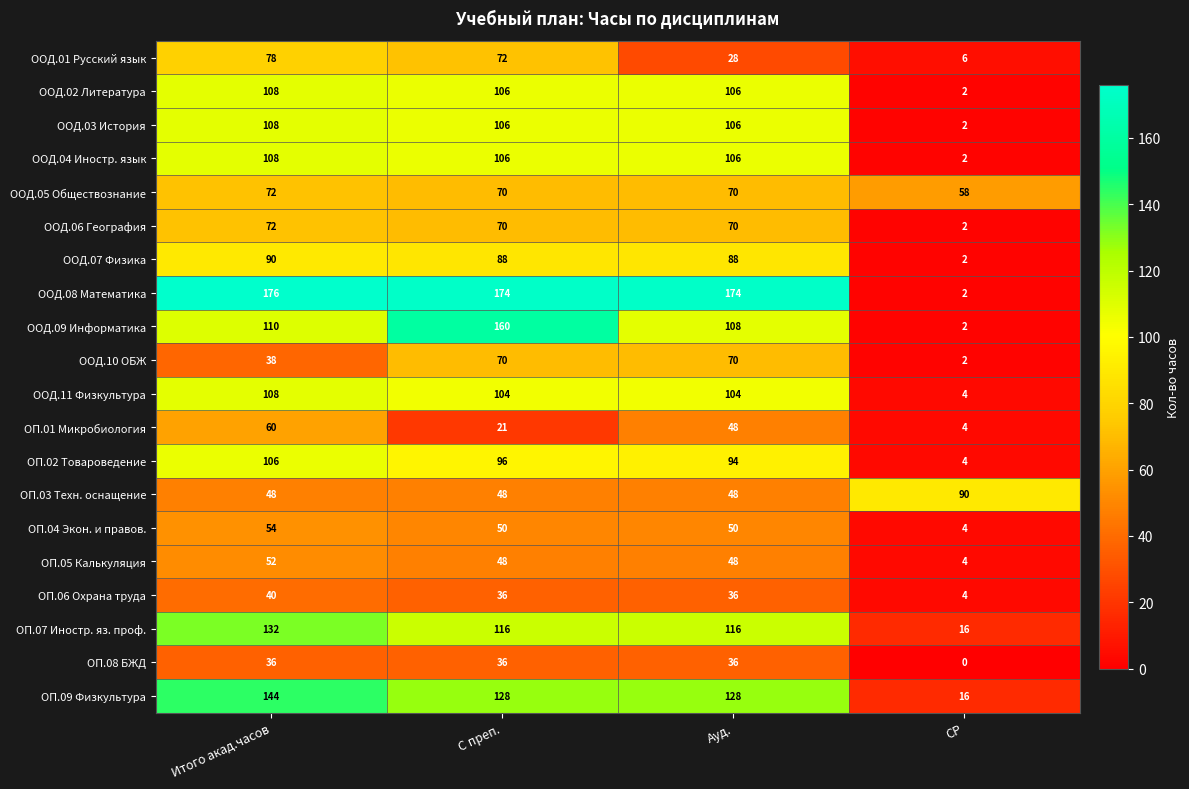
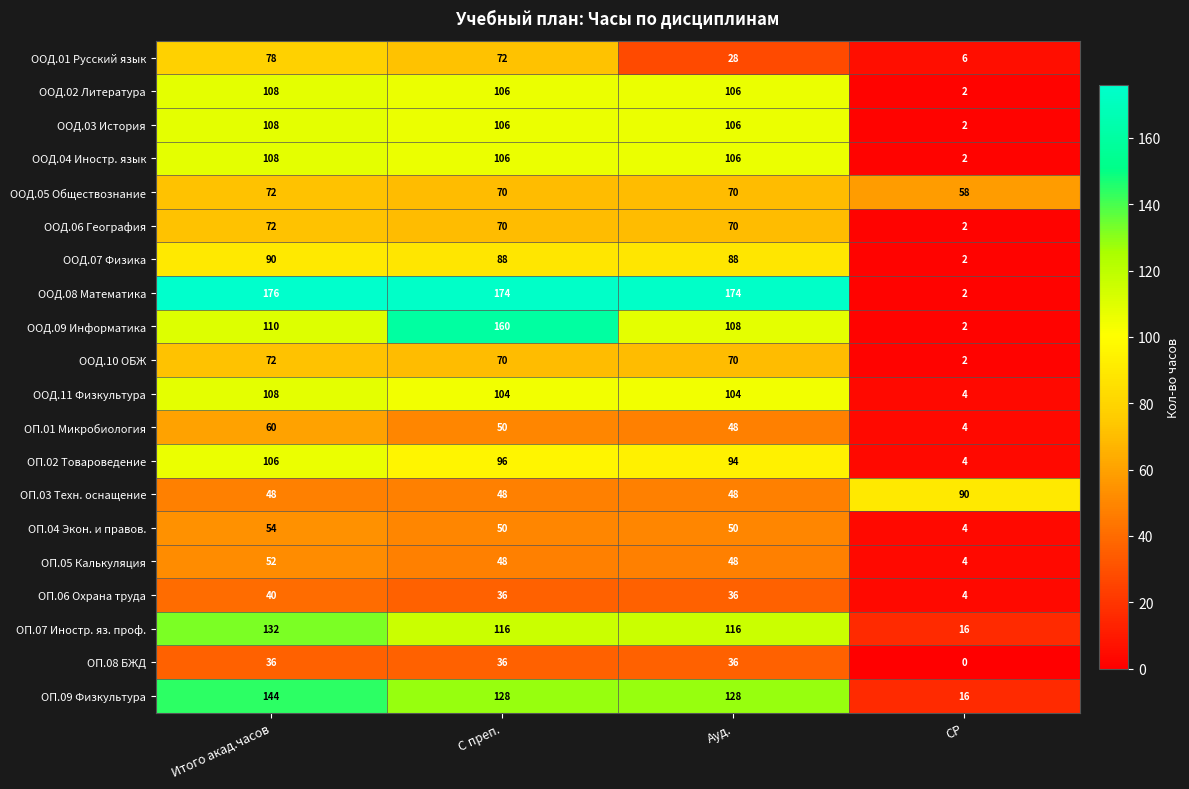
  {
    "ООД.01 Русский язык": {
      "Итого акад.часов": 78,
      "С преп.": 72,
      "Ауд.": 28,
      "СР": 6
    },
    "ООД.02 Литература": {
      "Итого акад.часов": 108,
      "С преп.": 106,
      "Ауд.": 106,
      "СР": 2
    },
    "ООД.03 История": {
      "Итого акад.часов": 108,
      "С преп.": 106,
      "Ауд.": 106,
      "СР": 2
    },
    "ООД.04 Иностр. язык": {
      "Итого акад.часов": 108,
      "С преп.": 106,
      "Ауд.": 106,
      "СР": 2
    },
    "ООД.05 Обществознание": {
      "Итого акад.часов": 72,
      "С преп.": 70,
      "Ауд.": 70,
      "СР": 58
    },
    "ООД.06 География": {
      "Итого акад.часов": 72,
      "С преп.": 70,
      "Ауд.": 70,
      "СР": 2
    },
    "ООД.07 Физика": {
      "Итого акад.часов": 90,
      "С преп.": 88,
      "Ауд.": 88,
      "СР": 2
    },
    "ООД.08 Математика": {
      "Итого акад.часов": 176,
      "С преп.": 174,
      "Ауд.": 174,
      "СР": 2
    },
    "ООД.09 Информатика": {
      "Итого акад.часов": 110,
      "С преп.": 160,
      "Ауд.": 108,
      "СР": 2
    },
    "ООД.10 ОБЖ": {
-     "Итого акад.часов": 38,
+     "Итого акад.часов": 72,
      "С преп.": 70,
      "Ауд.": 70,
      "СР": 2
    },
    "ООД.11 Физкультура": {
      "Итого акад.часов": 108,
      "С преп.": 104,
      "Ауд.": 104,
      "СР": 4
    },
    "ОП.01 Микробиология": {
      "Итого акад.часов": 60,
-     "С преп.": 21,
+     "С преп.": 50,
      "Ауд.": 48,
      "СР": 4
    },
    "ОП.02 Товароведение": {
      "Итого акад.часов": 106,
      "С преп.": 96,
      "Ауд.": 94,
      "СР": 4
    },
    "ОП.03 Техн. оснащение": {
      "Итого акад.часов": 48,
      "С преп.": 48,
      "Ауд.": 48,
      "СР": 90
    },
    "ОП.04 Экон. и правов.": {
      "Итого акад.часов": 54,
      "С преп.": 50,
      "Ауд.": 50,
      "СР": 4
    },
    "ОП.05 Калькуляция": {
      "Итого акад.часов": 52,
      "С преп.": 48,
      "Ауд.": 48,
      "СР": 4
    },
    "ОП.06 Охрана труда": {
      "Итого акад.часов": 40,
      "С преп.": 36,
      "Ауд.": 36,
      "СР": 4
    },
    "ОП.07 Иностр. яз. проф.": {
      "Итого акад.часов": 132,
      "С преп.": 116,
      "Ауд.": 116,
      "СР": 16
    },
    "ОП.08 БЖД": {
      "Итого акад.часов": 36,
      "С преп.": 36,
      "Ауд.": 36,
      "СР": 0
    },
    "ОП.09 Физкультура": {
      "Итого акад.часов": 144,
      "С преп.": 128,
      "Ауд.": 128,
      "СР": 16
    }
  }
